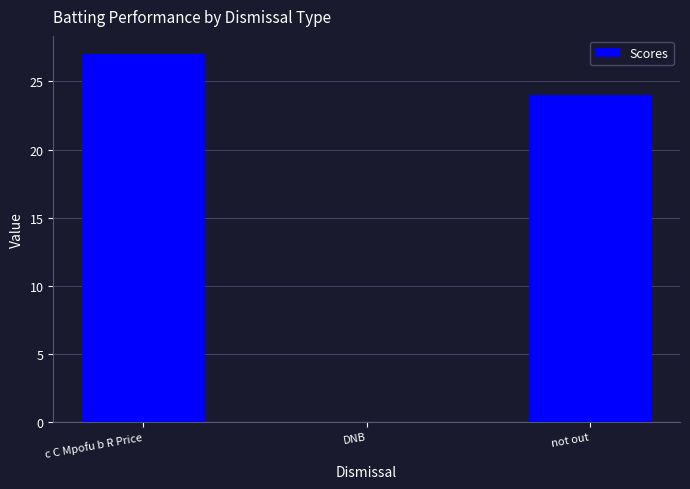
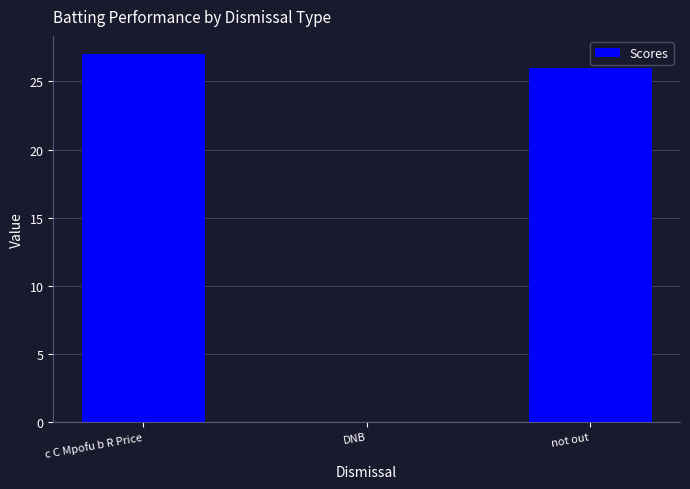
  {
    "c C Mpofu b R Price": 27,
    "DNB": 0,
-   "not out": 24
+   "not out": 26
  }
